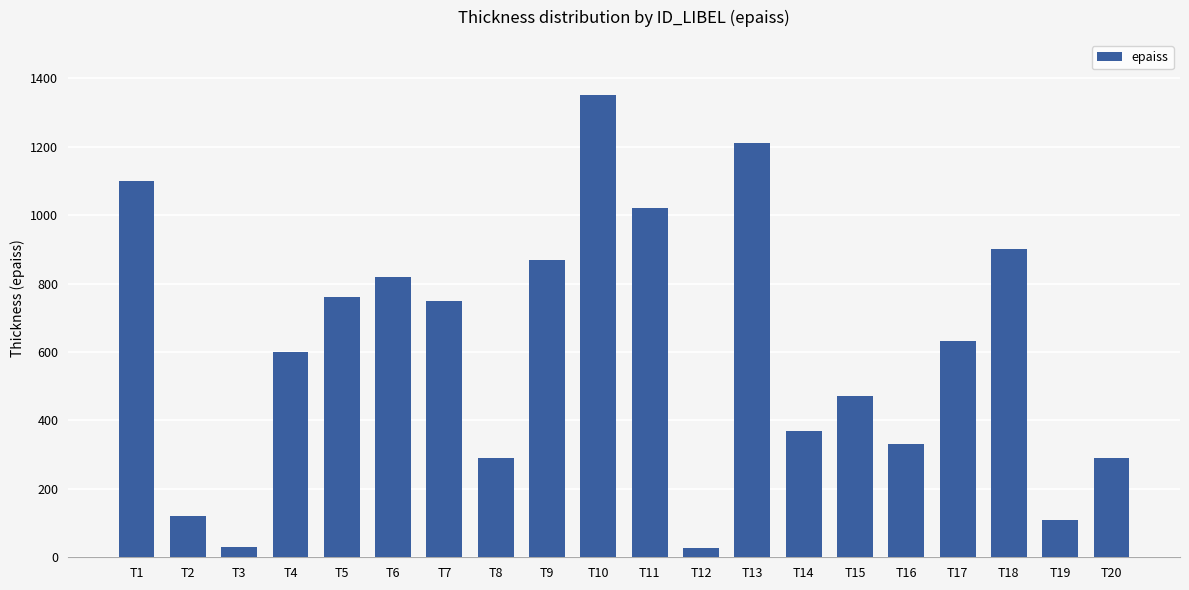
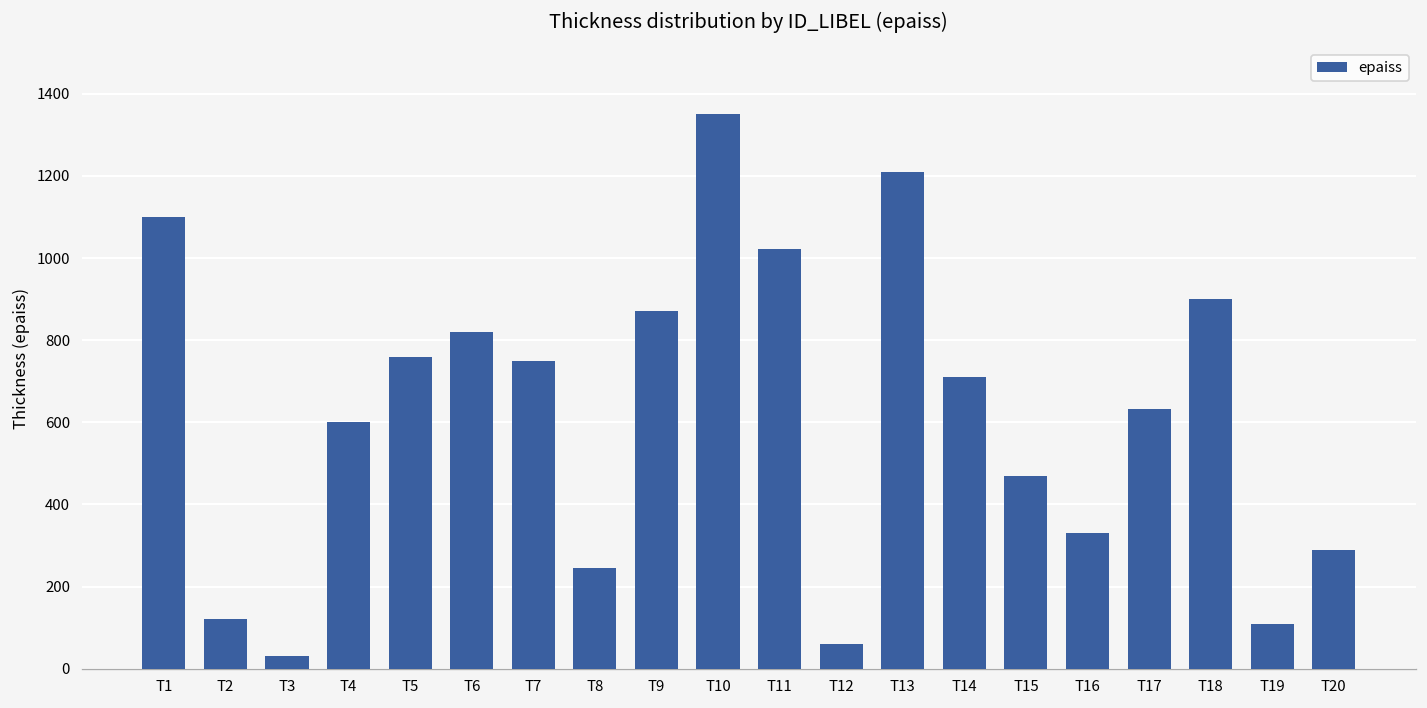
  {
    "T1": 1100,
    "T2": 120,
    "T3": 30,
    "T4": 600,
    "T5": 760,
    "T6": 820,
    "T7": 750,
-   "T8": 290,
+   "T8": 250,
    "T9": 870,
    "T10": 1350,
    "T11": 1020,
-   "T12": 30,
+   "T12": 60,
    "T13": 1210,
-   "T14": 370,
+   "T14": 710,
    "T15": 470,
    "T16": 330,
    "T17": 630,
    "T18": 900,
    "T19": 110,
    "T20": 290
  }
